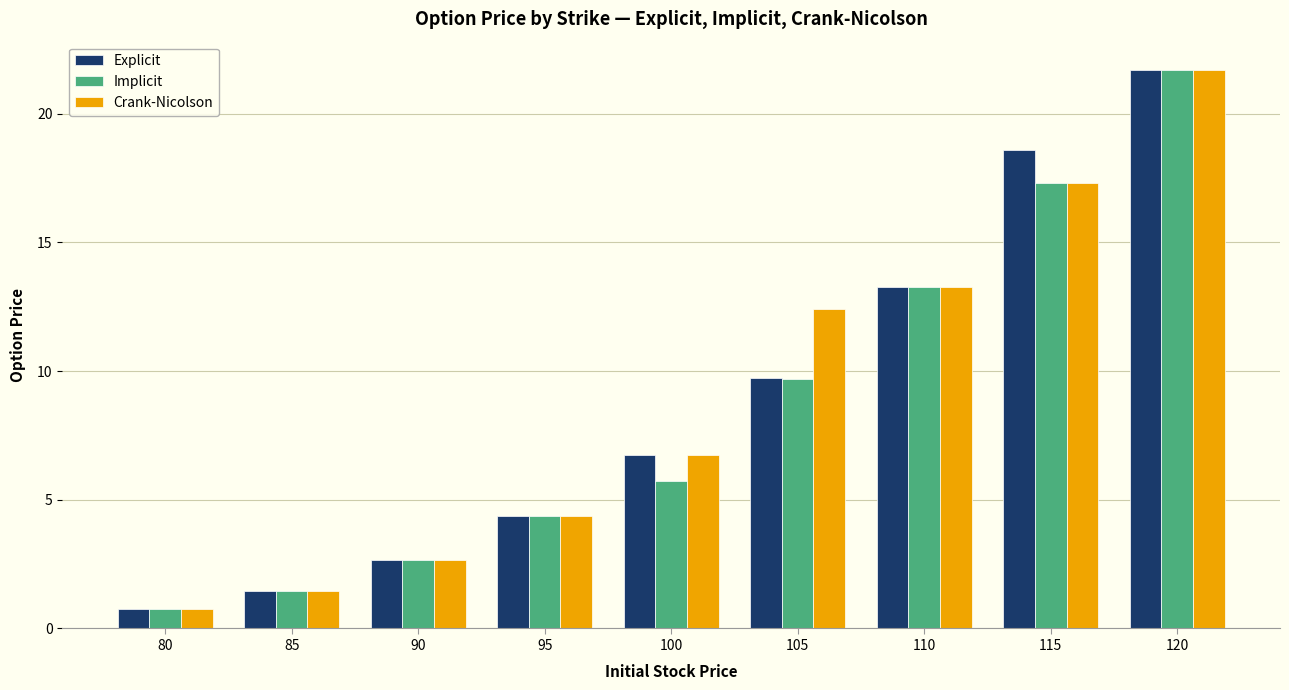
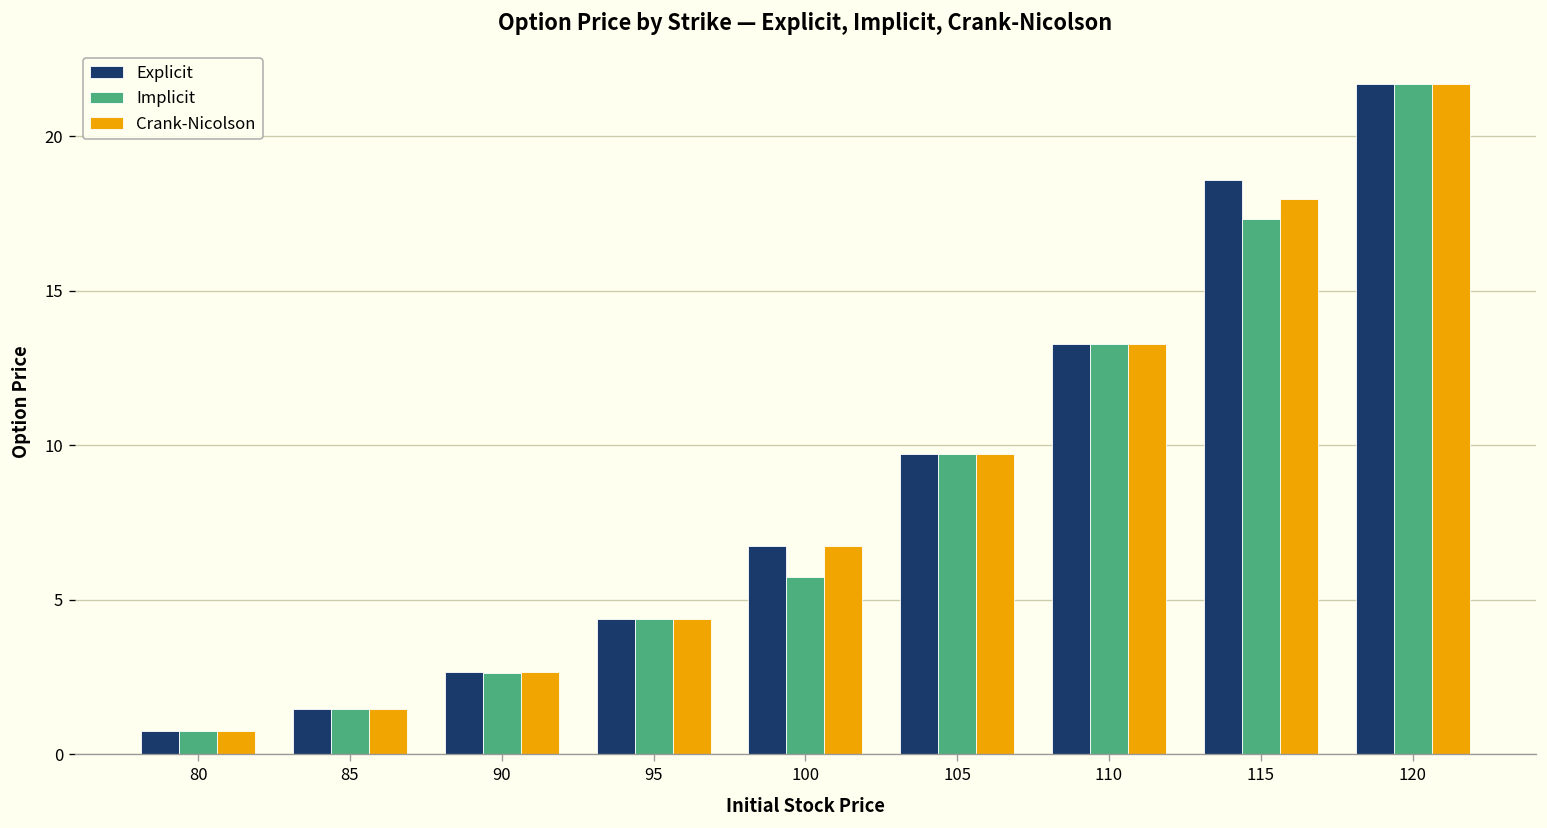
  {
    "Explicit": {
      "80": 0.8,
      "85": 1.5,
      "90": 2.6,
      "95": 4.4,
      "100": 6.7,
      "105": 9.7,
      "110": 13.3,
      "115": 18.6,
      "120": 21.7
    },
    "Implicit": {
      "80": 0.8,
      "85": 1.5,
      "90": 2.6,
      "95": 4.4,
      "100": 5.7,
      "105": 9.7,
      "110": 13.3,
      "115": 17.3,
      "120": 21.7
    },
    "Crank-Nicolson": {
      "80": 0.8,
      "85": 1.5,
      "90": 2.6,
      "95": 4.4,
      "100": 6.7,
-     "105": 12.4,
+     "105": 9.7,
      "110": 13.3,
-     "115": 17.3,
+     "115": 18.0,
      "120": 21.7
    }
  }
